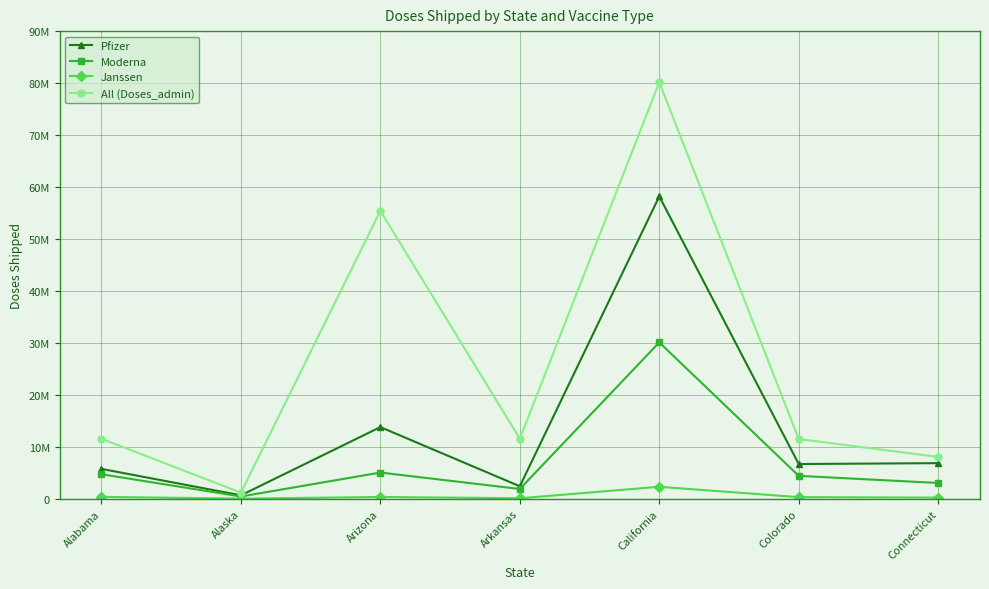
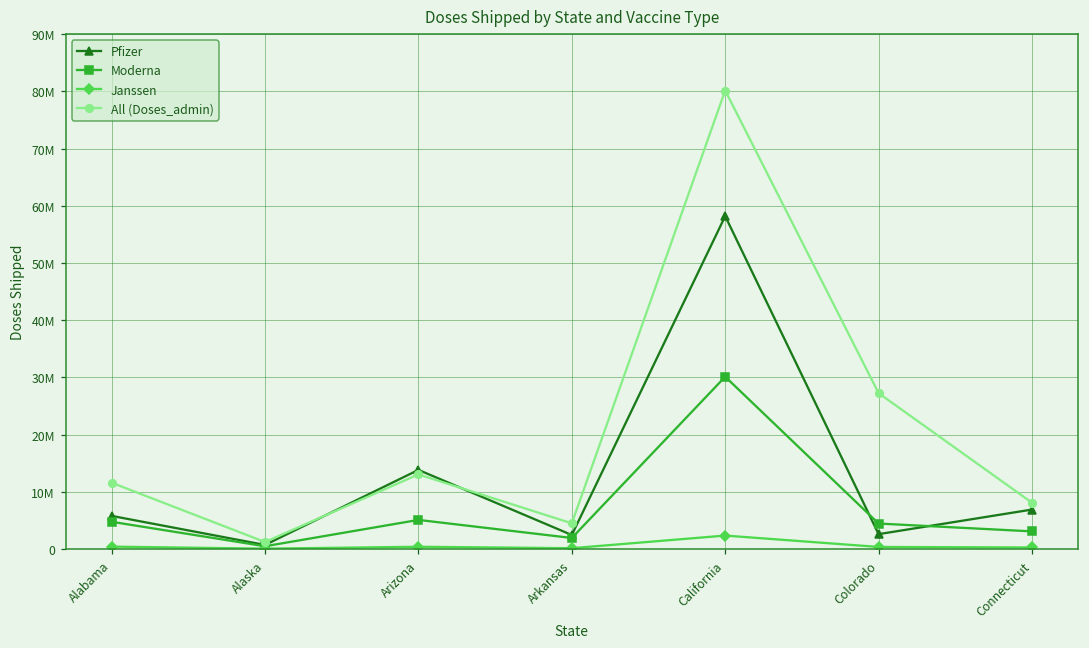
  {
    "Pfizer": {
      "Alabama": 6000000,
      "Arizona": 14000000,
      "Arkansas": 2000000,
      "California": 58000000,
-     "Colorado": 7000000,
+     "Colorado": 3000000,
      "Connecticut": 7000000
    },
    "All (Doses_admin)": {
      "Alabama": 12000000,
      "Alaska": 1000000,
-     "Arizona": 55000000,
-     "Arkansas": 12000000,
+     "Arizona": 13000000,
+     "Arkansas": 4000000,
      "California": 80000000,
-     "Colorado": 12000000,
+     "Colorado": 27000000,
      "Connecticut": 8000000
    }
  }
